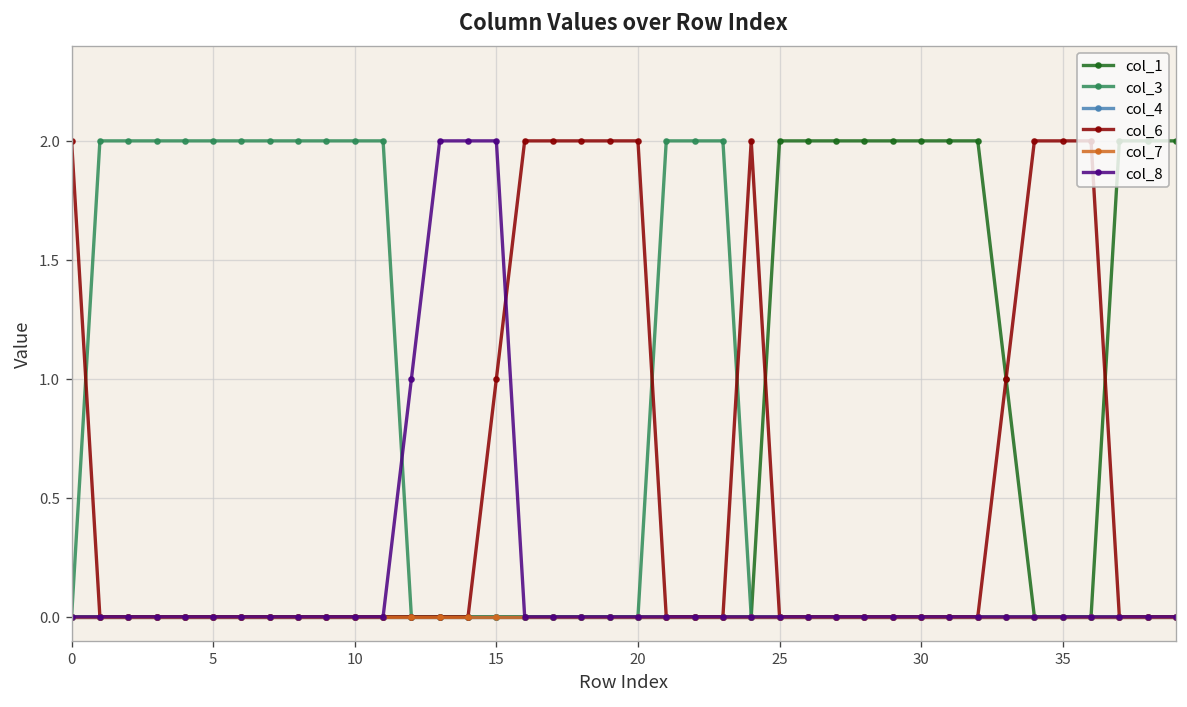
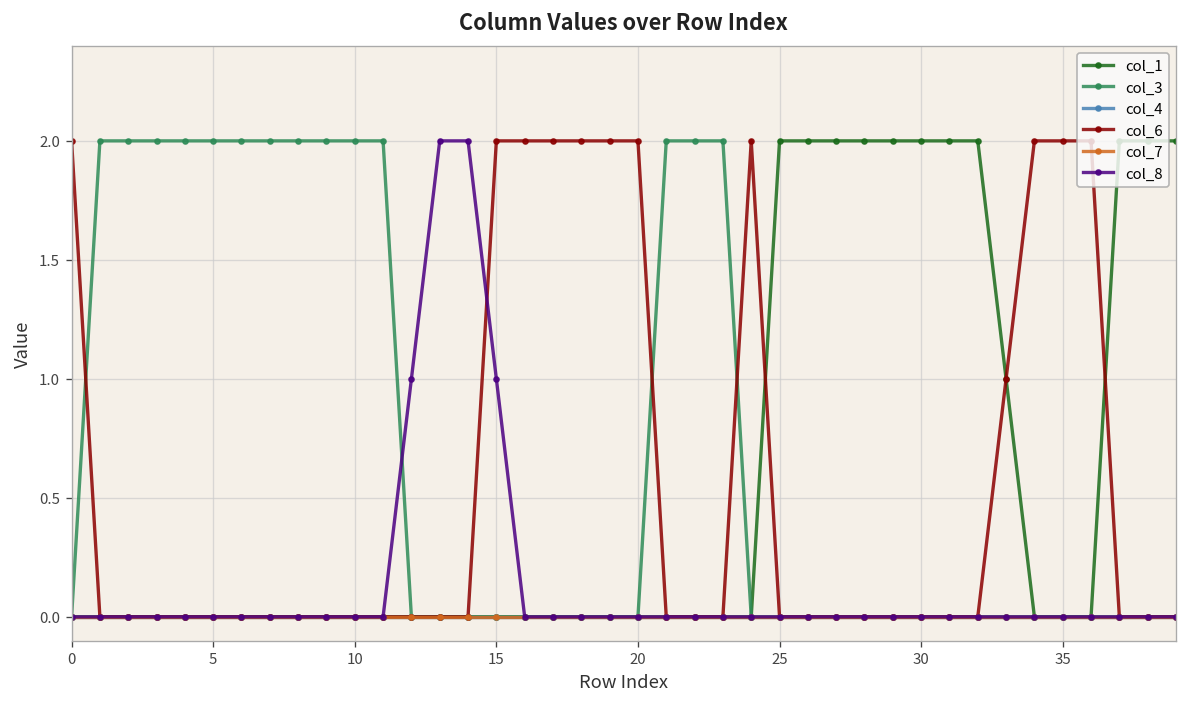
  {
    "col_1": {
      "25": 2,
      "30": 2
    },
    "col_3": {
      "5": 2,
      "10": 2
    },
    "col_6": {
      "0": 2,
-     "15": 1,
+     "15": 2,
      "20": 2,
      "35": 2
    },
    "col_8": {
-     "15": 2
+     "15": 1
    }
  }
